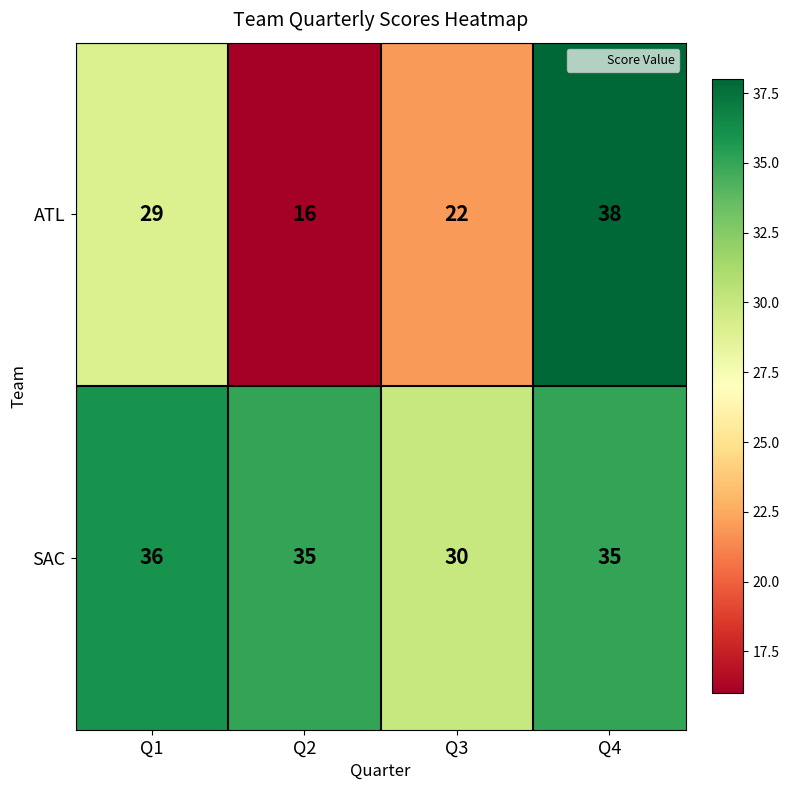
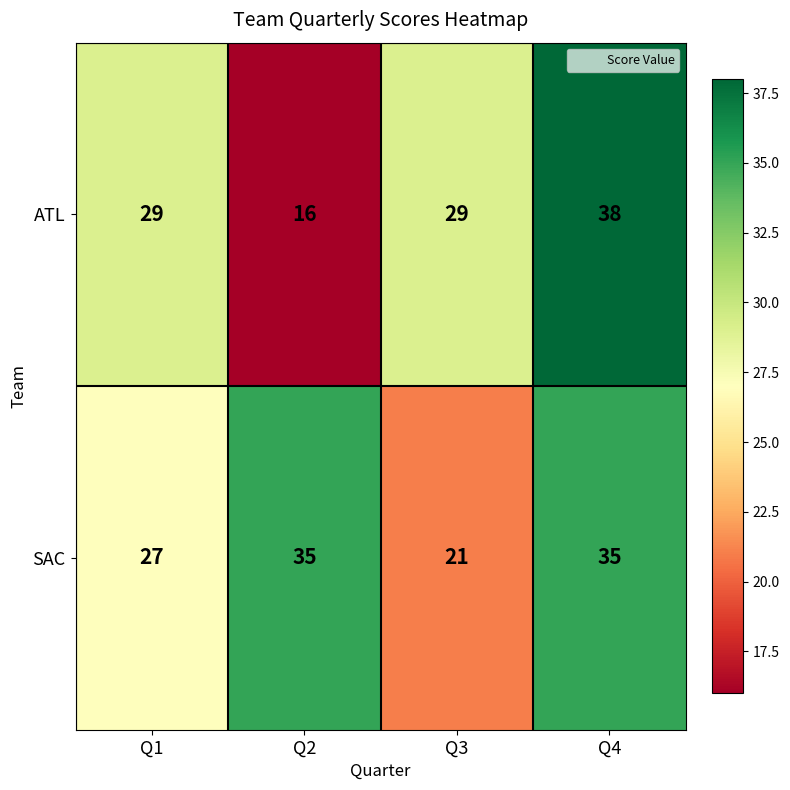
  {
    "ATL": {
      "Q1": 29,
      "Q2": 16,
-     "Q3": 22,
+     "Q3": 29,
      "Q4": 38
    },
    "SAC": {
-     "Q1": 36,
+     "Q1": 27,
      "Q2": 35,
-     "Q3": 30,
+     "Q3": 21,
      "Q4": 35
    }
  }
